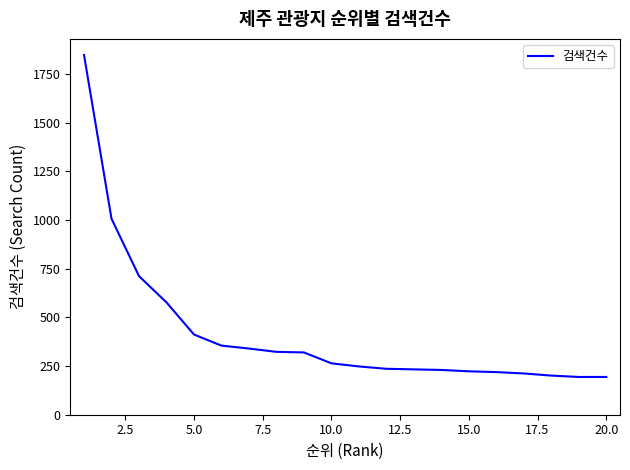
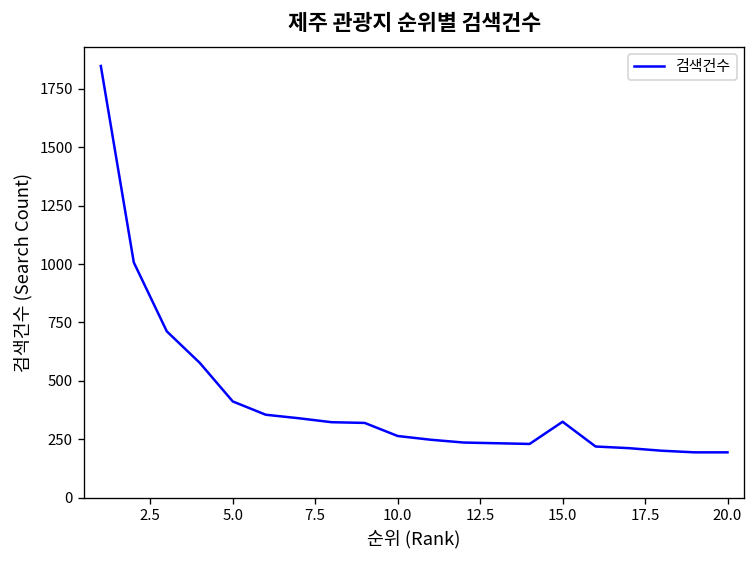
  {
    "5.0": 410,
    "10.0": 260,
-   "15.0": 220,
+   "15.0": 330,
    "20.0": 190
  }
